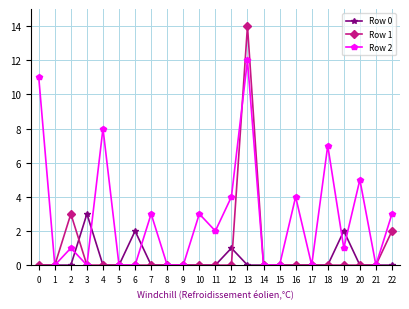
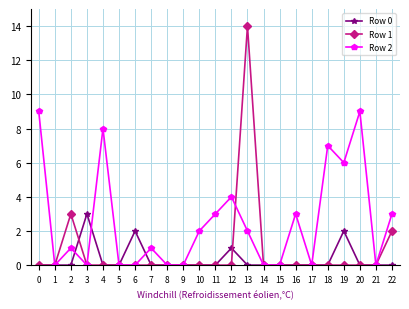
  {
    "Row 0": {
      "2": 0,
      "3": 3,
      "6": 2,
      "12": 1,
      "13": 0,
      "19": 2,
      "22": 0
    },
    "Row 1": {
      "2": 3,
      "12": 0,
      "13": 14,
      "19": 0,
      "22": 2
    },
    "Row 2": {
-     "0": 11,
+     "0": 9,
      "2": 1,
      "4": 8,
-     "7": 3,
-     "10": 3,
-     "11": 2,
+     "7": 1,
+     "10": 2,
+     "11": 3,
      "12": 4,
-     "13": 12,
-     "16": 4,
+     "13": 2,
+     "16": 3,
      "18": 7,
-     "19": 1,
-     "20": 5,
+     "19": 6,
+     "20": 9,
      "22": 3
    }
  }
